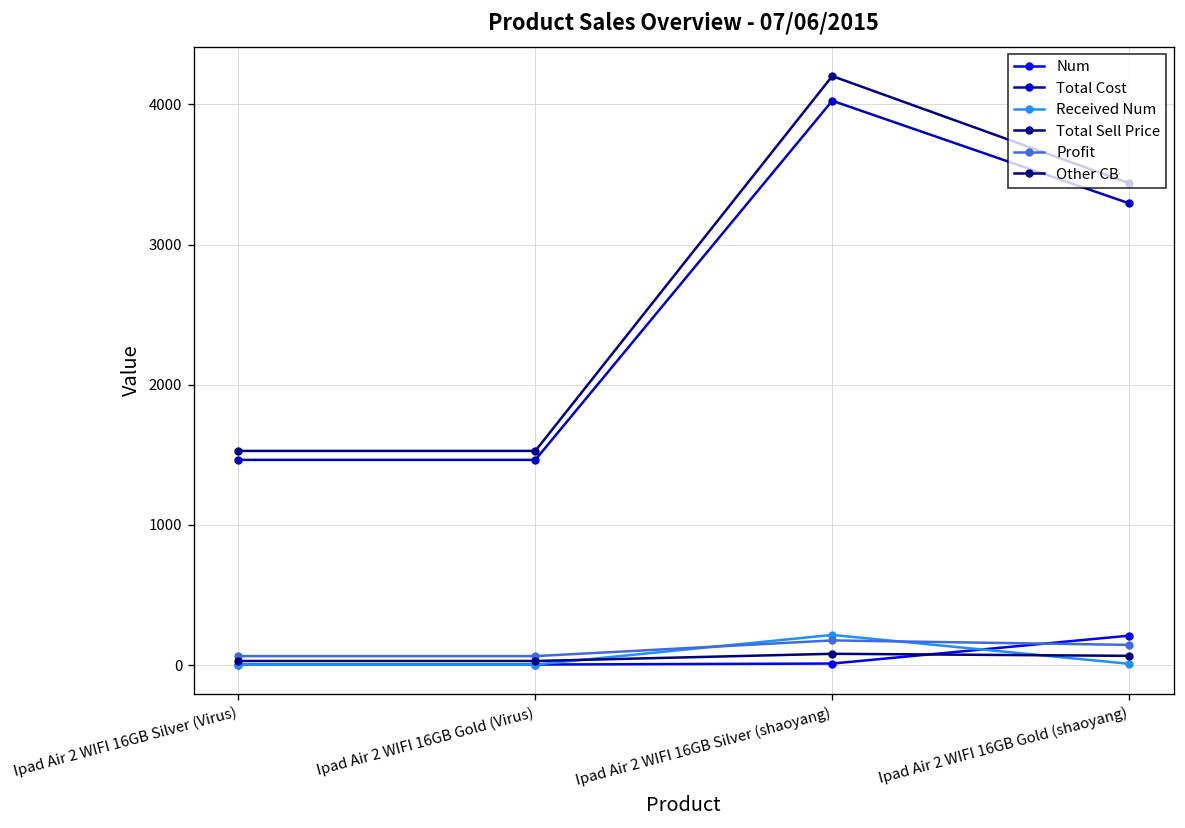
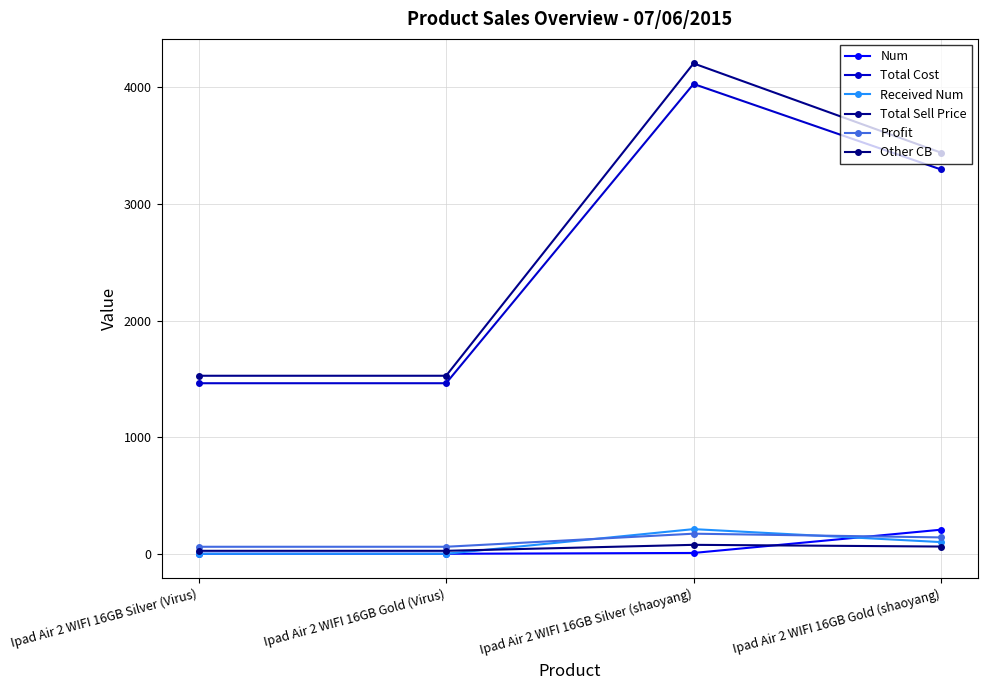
  {
    "Received Num": {
      "Ipad Air 2 WIFI 16GB Silver (shaoyang)": 220,
-     "Ipad Air 2 WIFI 16GB Gold (shaoyang)": 10
+     "Ipad Air 2 WIFI 16GB Gold (shaoyang)": 100
    },
    "Profit": {
      "Ipad Air 2 WIFI 16GB Silver (Virus)": 60,
      "Ipad Air 2 WIFI 16GB Gold (Virus)": 60,
      "Ipad Air 2 WIFI 16GB Silver (shaoyang)": 180,
      "Ipad Air 2 WIFI 16GB Gold (shaoyang)": 140
    }
  }
